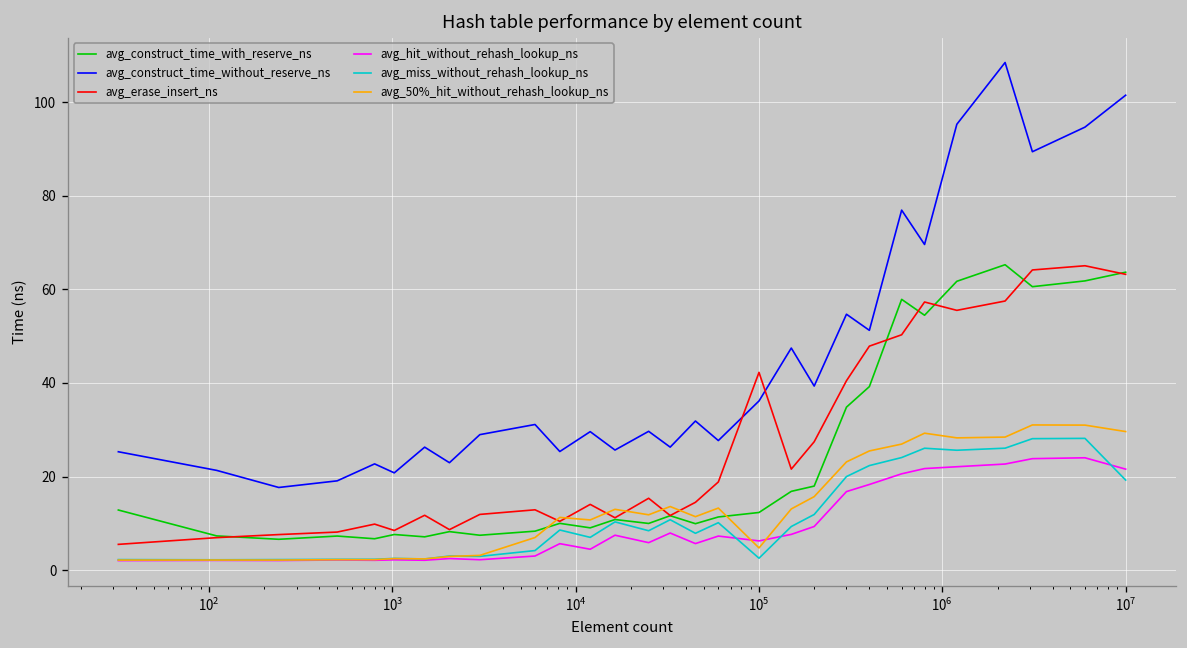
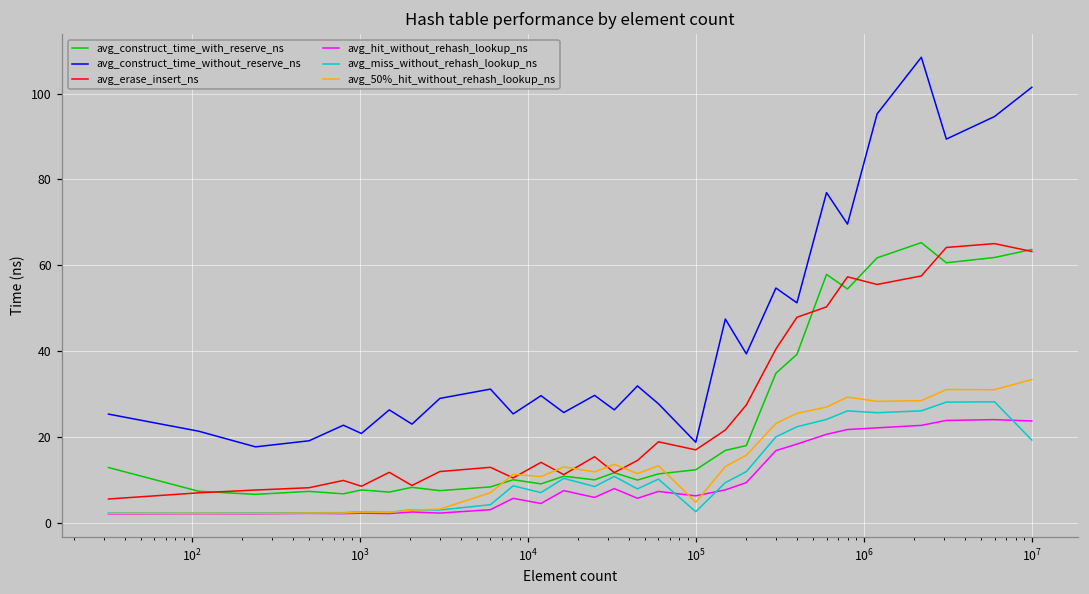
  {
    "avg_construct_time_with_reserve_ns": {
      "10^5": 12
    },
    "avg_construct_time_without_reserve_ns": {
-     "10^5": 36,
+     "10^5": 19,
      "10^7": 101
    },
    "avg_erase_insert_ns": {
-     "10^5": 42
+     "10^5": 17
    },
    "avg_hit_without_rehash_lookup_ns": {
      "10^5": 6,
-     "10^7": 22
+     "10^7": 24
    },
    "avg_miss_without_rehash_lookup_ns": {
      "10^5": 3,
      "10^7": 19
    },
    "avg_50%_hit_without_rehash_lookup_ns": {
      "10^5": 5,
-     "10^7": 30
+     "10^7": 33
    }
  }
